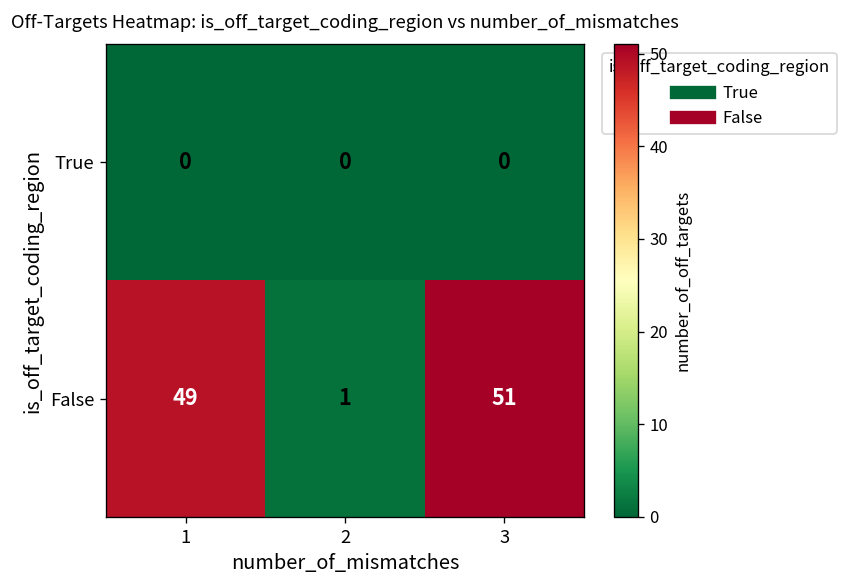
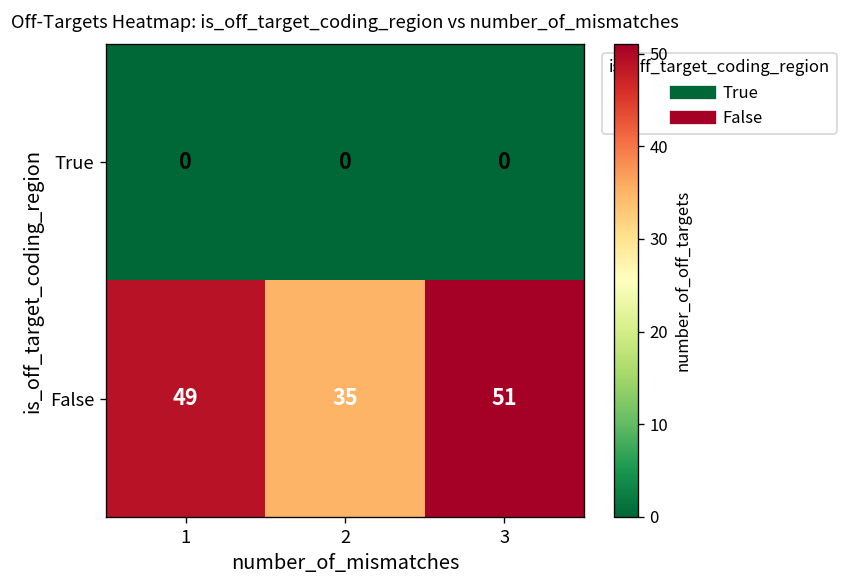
  {
    "True": {
      "1": 0,
      "2": 0,
      "3": 0
    },
    "False": {
      "1": 49,
-     "2": 1,
+     "2": 35,
      "3": 51
    }
  }
